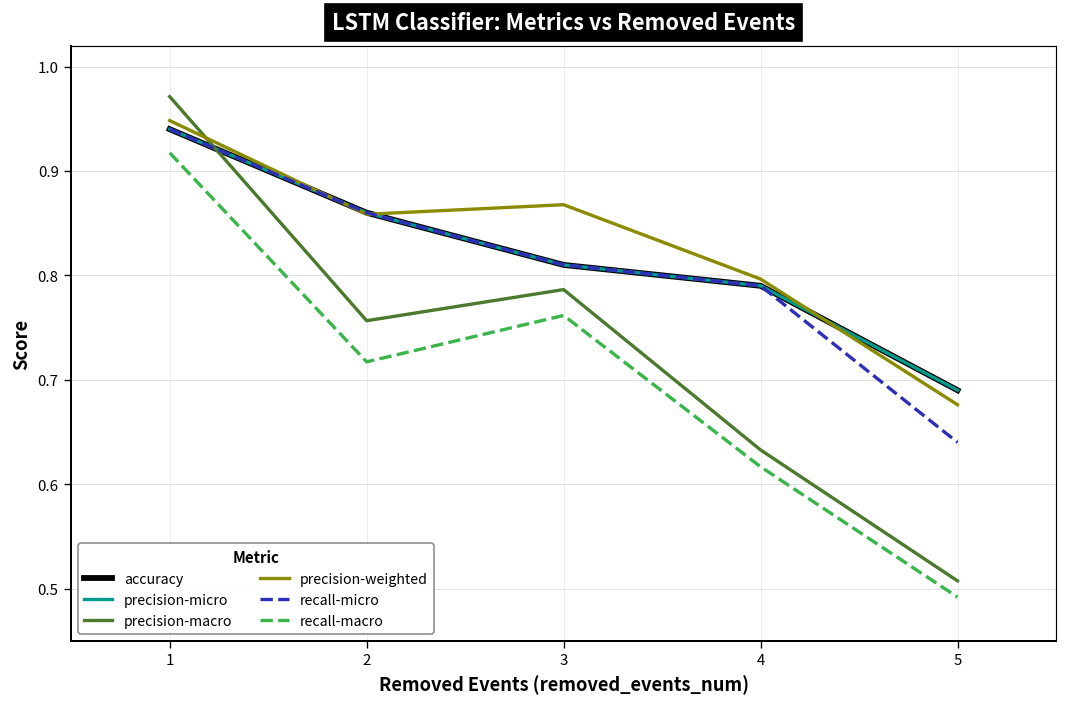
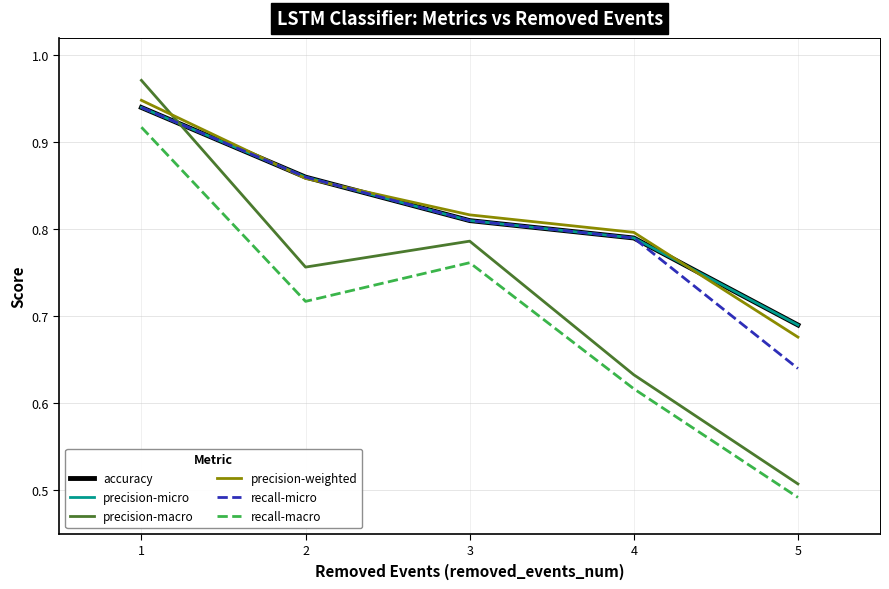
  {
    "precision-micro": {
      "5": 0.69
    },
    "precision-macro": {
      "1": 0.97,
      "2": 0.76,
      "3": 0.79,
      "4": 0.63,
      "5": 0.51
    },
    "precision-weighted": {
      "1": 0.95,
-     "3": 0.87,
+     "3": 0.82,
      "4": 0.80,
      "5": 0.68
    },
    "recall-micro": {
      "5": 0.64
    },
    "recall-macro": {
      "1": 0.92,
      "2": 0.72,
      "3": 0.76,
      "4": 0.62,
      "5": 0.49
    }
  }
